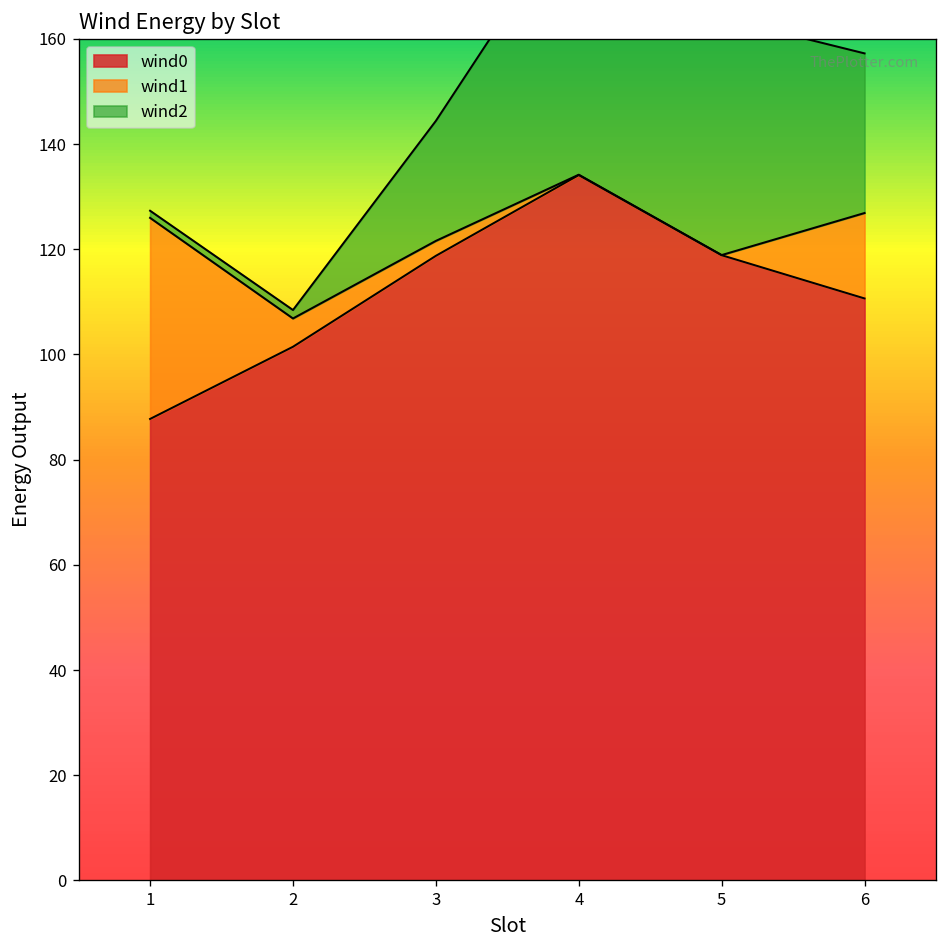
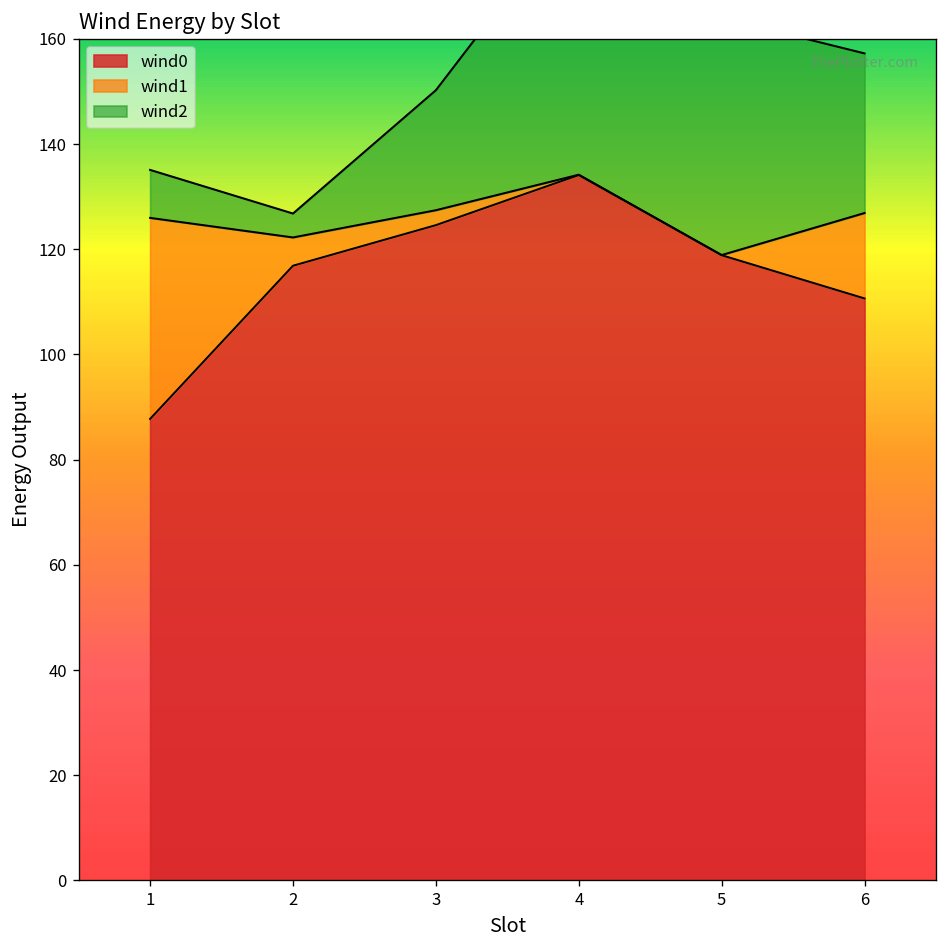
  {
    "wind0": {
      "1": 88,
-     "2": 101,
-     "3": 119,
+     "2": 117,
+     "3": 125,
      "6": 111
    },
    "wind1": {
      "1": 38,
      "2": 5,
      "3": 3,
      "6": 16
    },
    "wind2": {
-     "1": 1,
-     "2": 2,
+     "1": 9,
+     "2": 5,
      "3": 23,
      "6": 30
    }
  }
